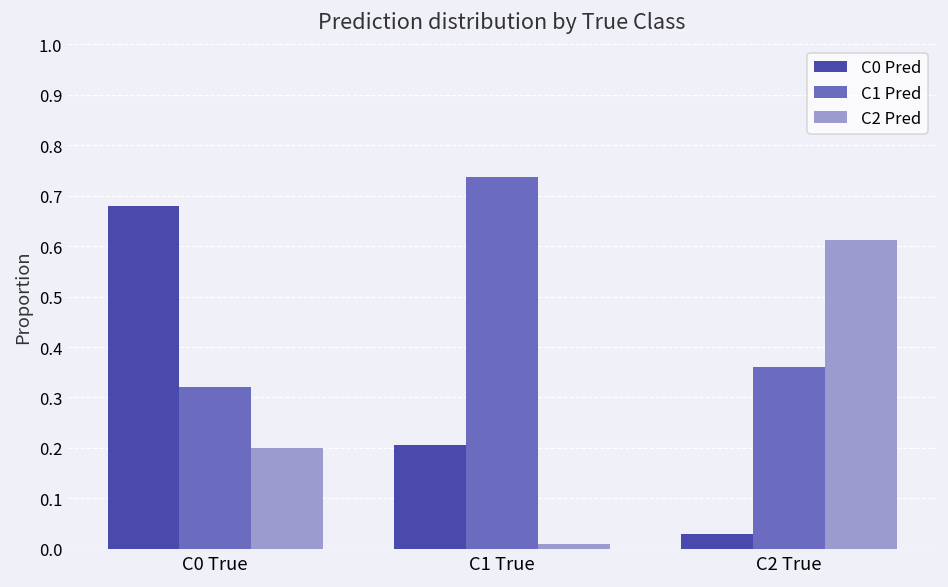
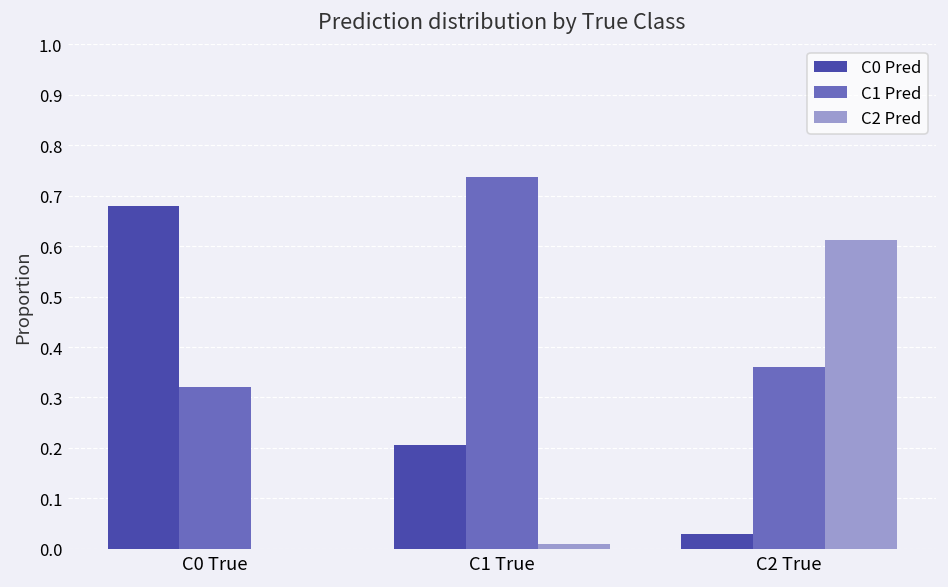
  {
    "C2 Pred": {
-     "C0 True": 0.2,
+     "C0 True": 0.0,
      "C1 True": 0.01,
      "C2 True": 0.61
    }
  }
